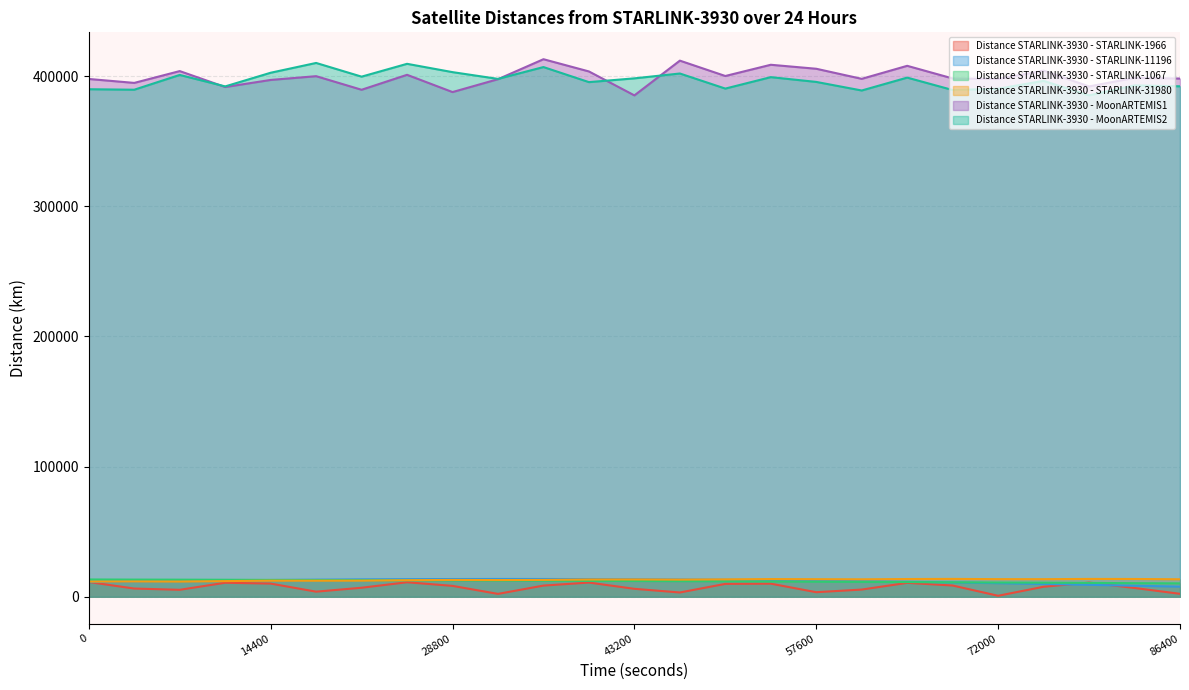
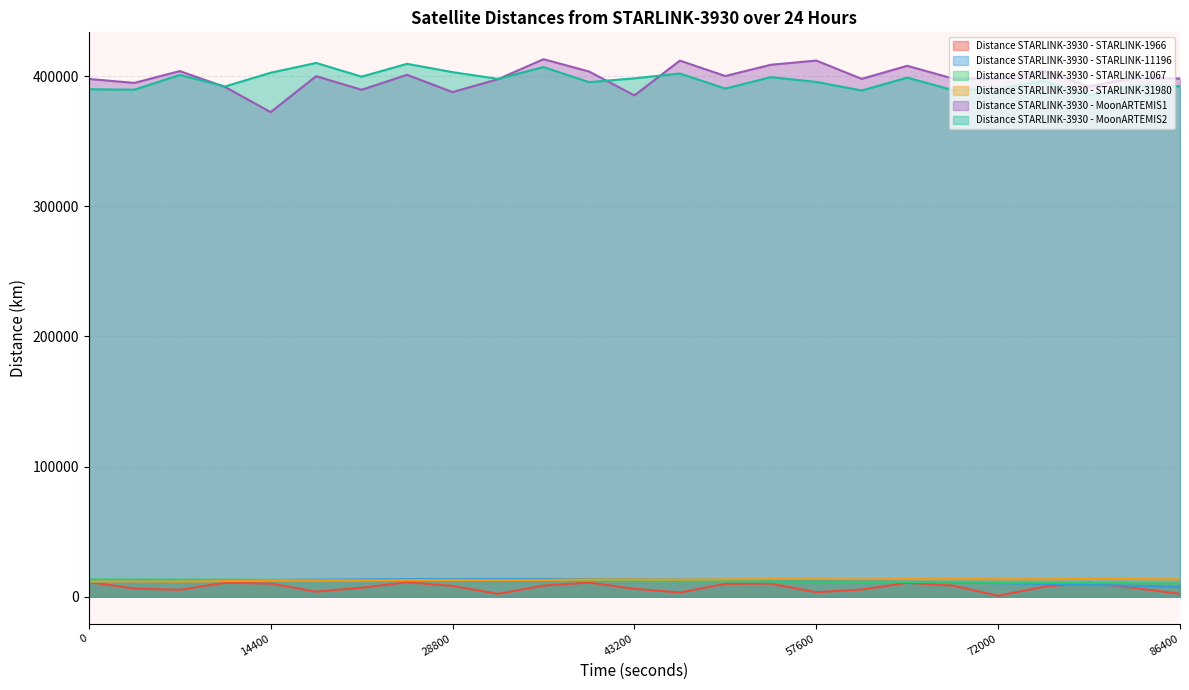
  {
    "Distance STARLINK-3930 - MoonARTEMIS1": {
      "0": 398000,
-     "14400": 397000,
+     "14400": 372000,
      "28800": 388000,
      "43200": 385000,
-     "57600": 406000,
+     "57600": 412000,
      "86400": 398000
    }
  }
